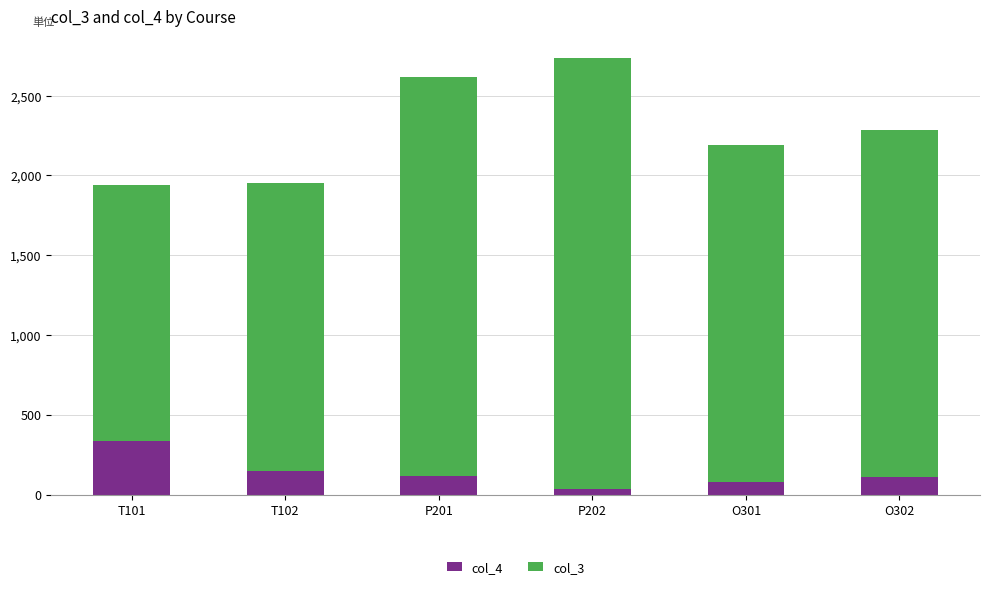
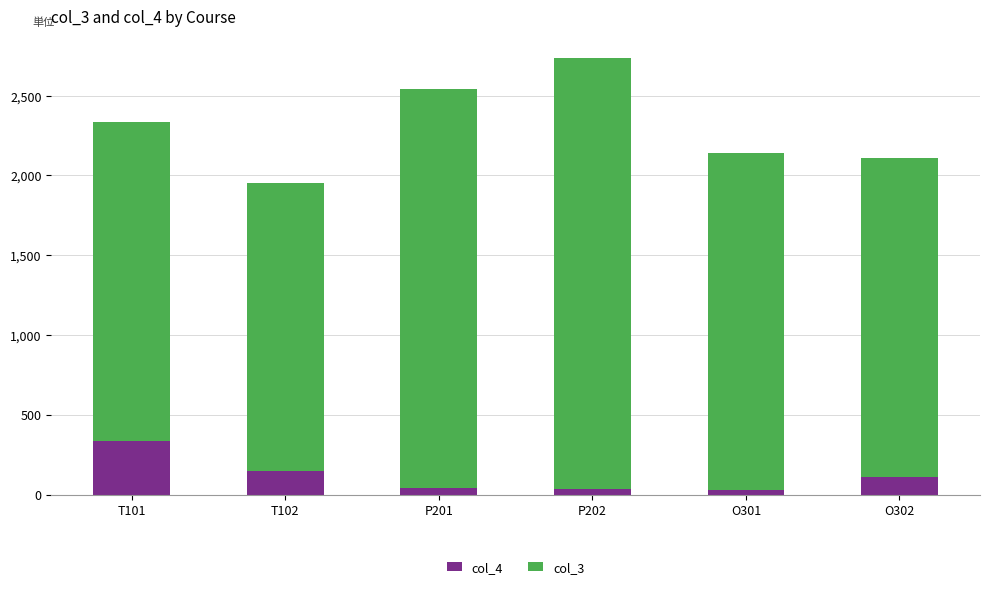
  {
    "col_4": {
      "T101": "340",
      "T102": "150",
-     "P201": "120",
+     "P201": "40",
      "P202": "40",
-     "O301": "80",
+     "O301": "30",
      "O302": "110"
    },
    "col_3": {
-     "T101": "1,600",
+     "T101": "2,000",
      "T102": "1,800",
      "P201": "2,500",
      "P202": "2,700",
      "O301": "2,110",
-     "O302": "2,180"
+     "O302": "2,000"
    }
  }
